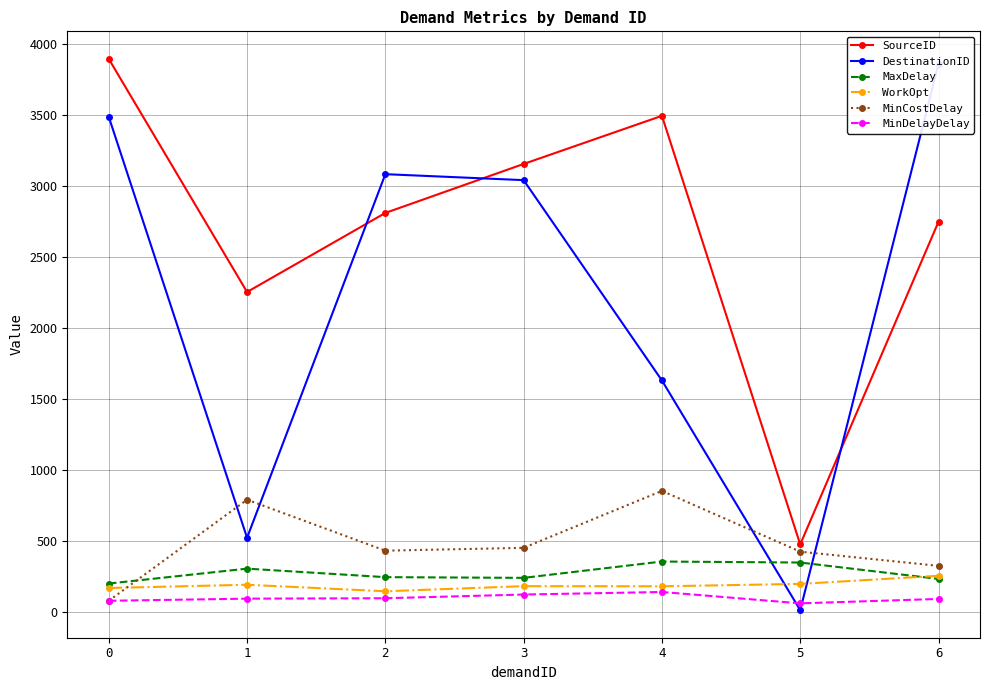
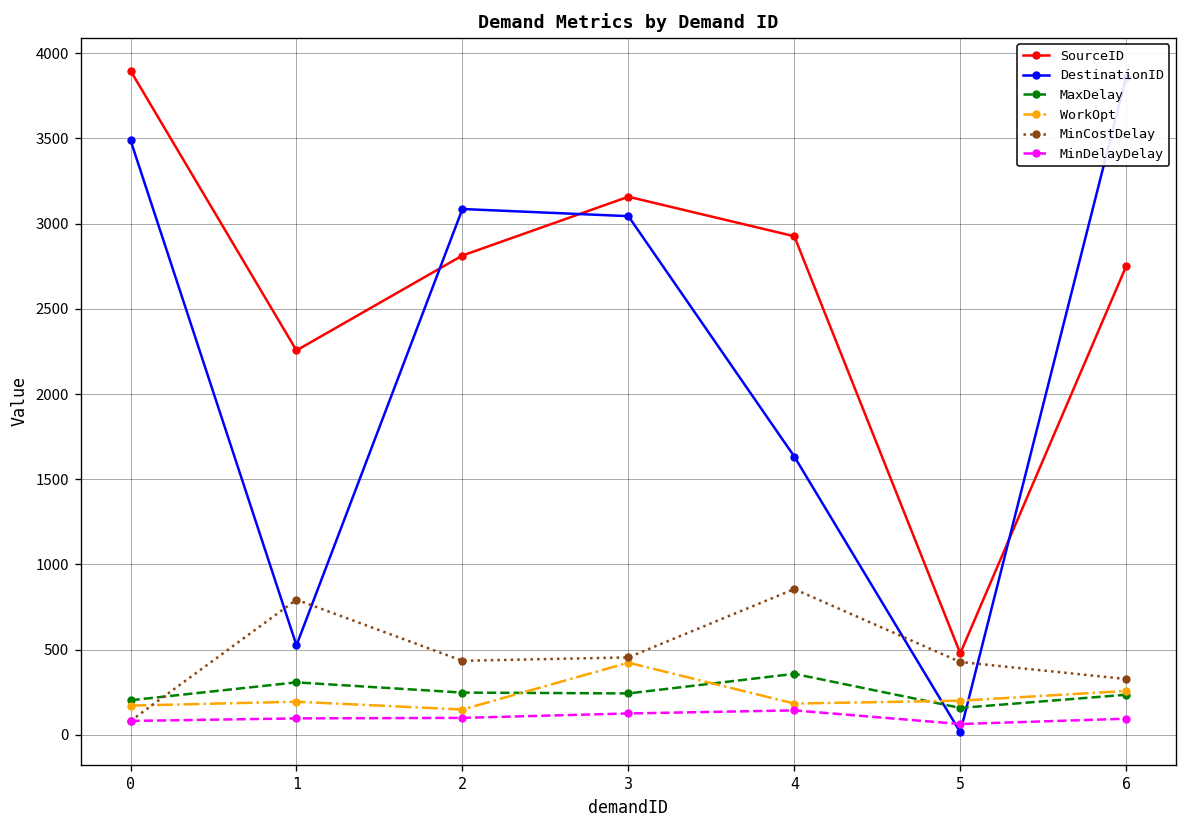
  {
    "SourceID": {
      "0": 3900,
      "1": 2260,
      "2": 2810,
      "3": 3160,
-     "4": 3500,
+     "4": 2930,
      "5": 480,
      "6": 2750
    },
    "DestinationID": {
      "0": 3490,
      "1": 530,
      "2": 3090,
      "3": 3040,
      "4": 1630,
      "5": 20
    },
    "MaxDelay": {
      "0": 200,
      "1": 310,
      "2": 250,
      "3": 240,
      "4": 360,
-     "5": 350,
+     "5": 160,
      "6": 240
    },
    "WorkOpt": {
      "0": 170,
      "1": 190,
      "2": 150,
-     "3": 180,
+     "3": 420,
      "4": 180,
      "5": 200,
      "6": 260
    },
    "MinCostDelay": {
      "1": 790,
      "2": 430,
      "3": 450,
      "4": 860,
      "5": 430,
      "6": 330
    },
    "MinDelayDelay": {
      "1": 100,
      "2": 100,
      "3": 130,
      "4": 140,
      "5": 60,
      "6": 90
    }
  }
